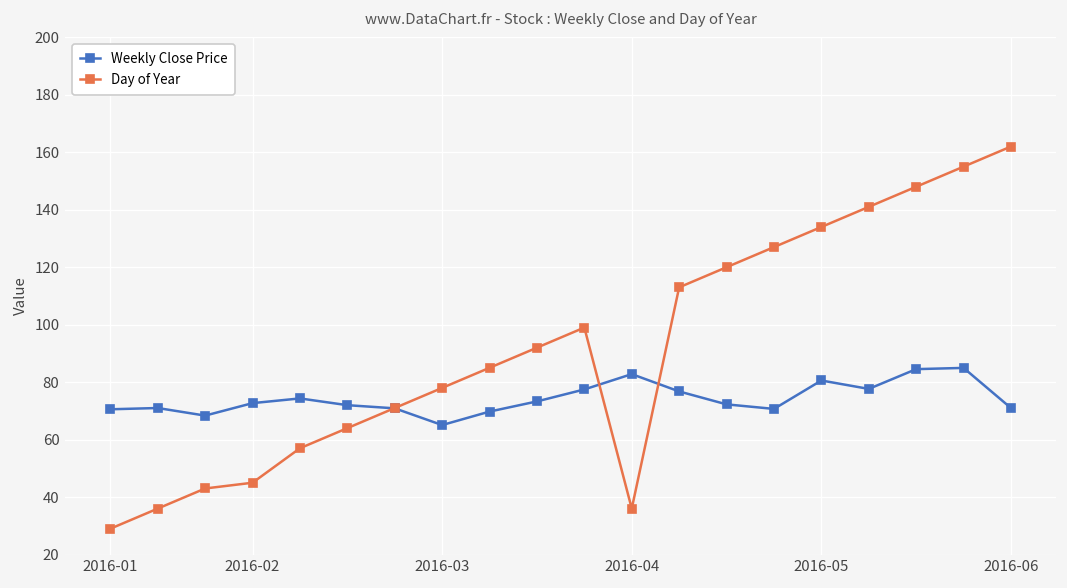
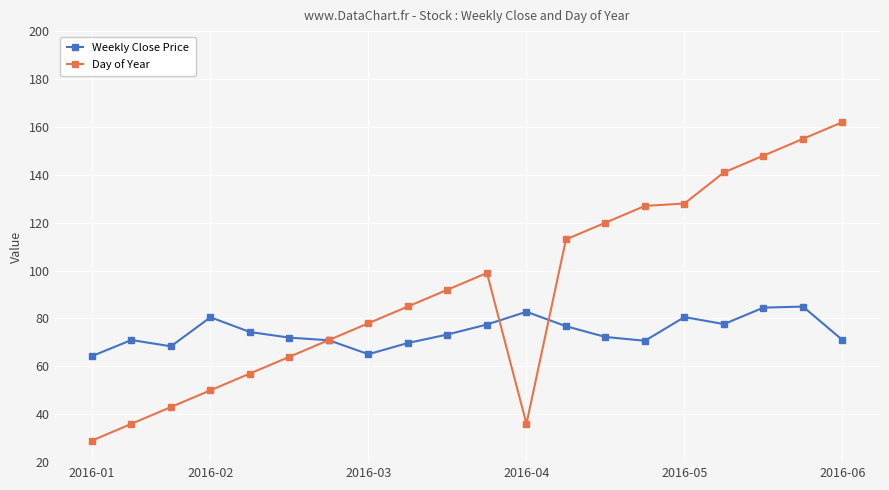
  {
    "Weekly Close Price": {
-     "2016-01": 71,
-     "2016-02": 73,
+     "2016-01": 64,
+     "2016-02": 81,
      "2016-03": 65,
      "2016-04": 83,
      "2016-05": 81,
      "2016-06": 71
    },
    "Day of Year": {
      "2016-01": 29,
-     "2016-02": 45,
+     "2016-02": 50,
      "2016-03": 78,
      "2016-04": 36,
-     "2016-05": 134,
+     "2016-05": 128,
      "2016-06": 162
    }
  }
